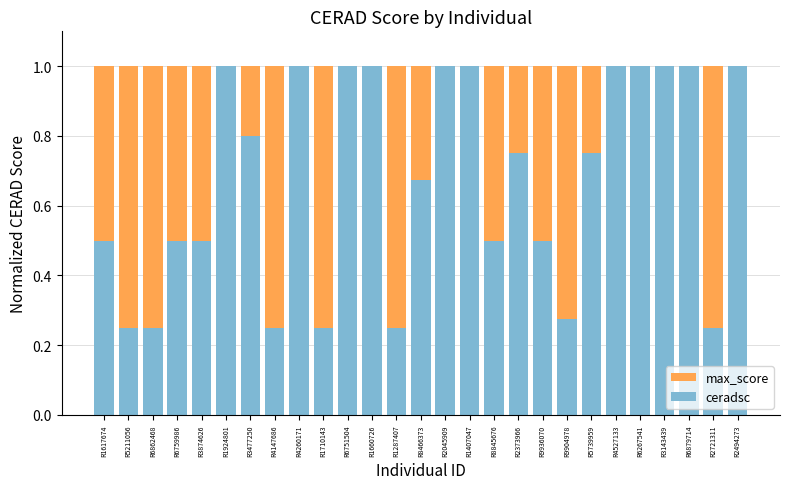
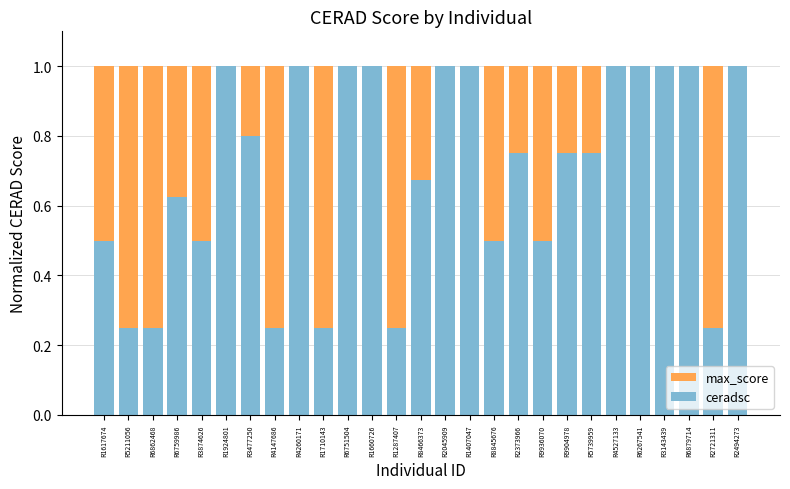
  {
    "max_score": {
      "R1617674": 1.00,
      "R5211056": 1.00,
      "R6862468": 1.00,
      "R6759986": 1.00,
      "R3874626": 1.00,
      "R1924801": 1.00,
      "R3477250": 1.00,
      "R4147686": 1.00,
      "R4260171": 1.00,
      "R1710143": 1.00,
      "R6751504": 1.00,
      "R1660726": 1.00,
      "R1287407": 1.00,
      "R8466373": 1.00,
      "R2045909": 1.00,
      "R1407047": 1.00,
      "R8845676": 1.00,
      "R2373966": 1.00,
      "R9936070": 1.00,
      "R9904978": 1.00,
      "R5739959": 1.00,
      "R4527133": 1.00,
      "R6267541": 1.00,
      "R3143439": 1.00,
      "R6879714": 1.00,
      "R2721311": 1.00,
      "R2494273": 1.00
    },
    "ceradsc": {
-     "R6759986": 0.50,
+     "R6759986": 0.63,
      "R1924801": 1.00,
      "R4260171": 1.00,
      "R6751504": 1.00,
      "R1660726": 1.00,
      "R2045909": 1.00,
      "R1407047": 1.00,
-     "R9904978": 0.28,
+     "R9904978": 0.75,
      "R4527133": 1.00,
      "R6267541": 1.00,
      "R3143439": 1.00,
      "R6879714": 1.00,
      "R2494273": 1.00
    }
  }
